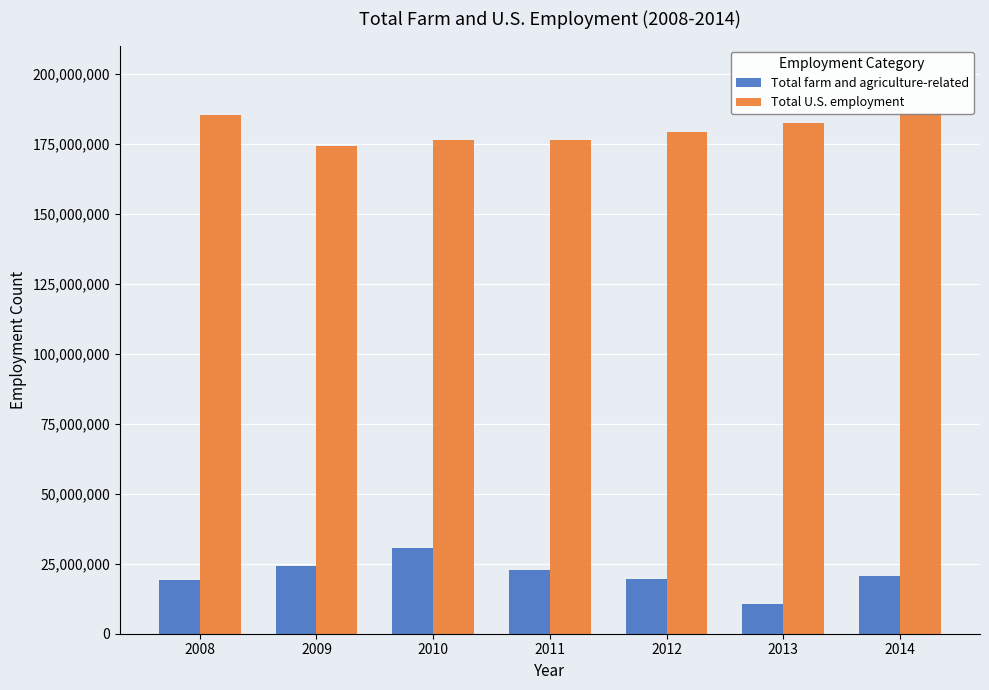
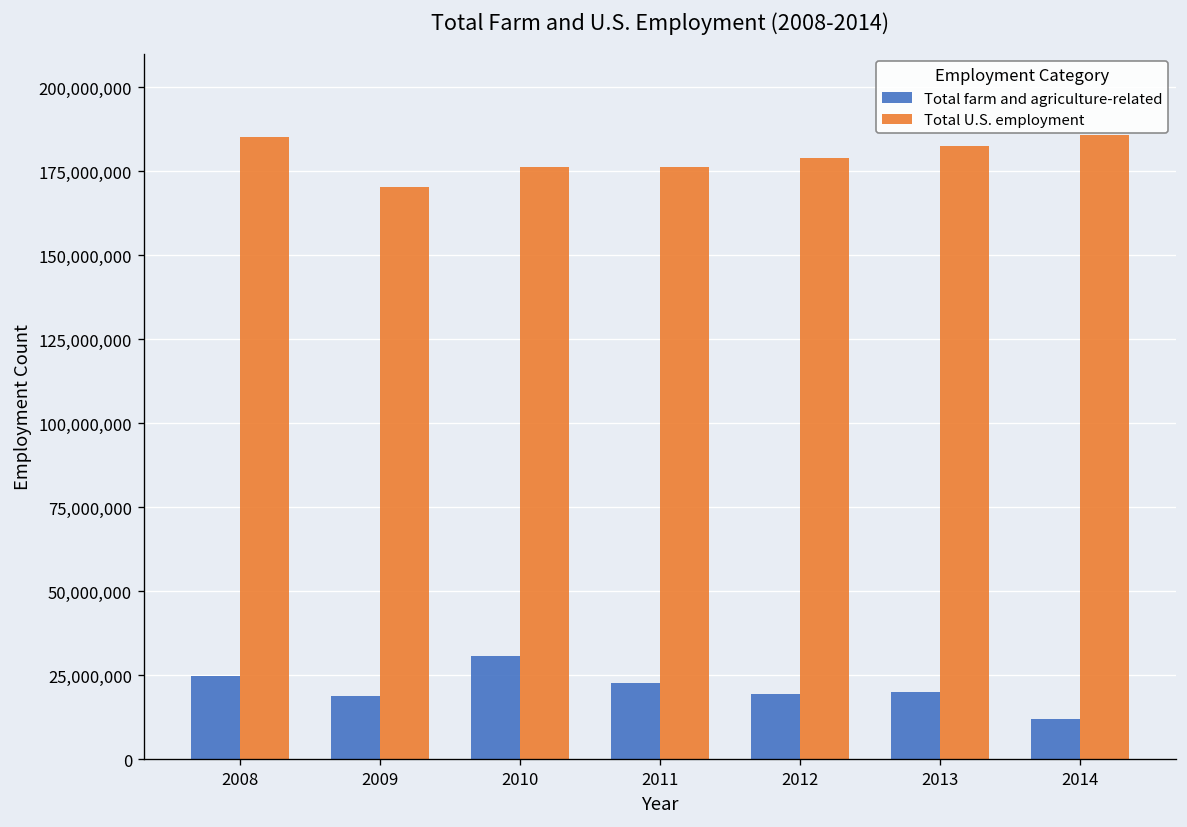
  {
    "Total farm and agriculture-related": {
-     "2008": "19,000,000",
-     "2009": "24,000,000",
+     "2008": "25,000,000",
+     "2009": "19,000,000",
      "2010": "31,000,000",
      "2011": "23,000,000",
      "2012": "19,000,000",
-     "2013": "11,000,000",
-     "2014": "21,000,000"
+     "2013": "20,000,000",
+     "2014": "12,000,000"
    },
    "Total U.S. employment": {
      "2008": "185,000,000",
-     "2009": "174,000,000",
+     "2009": "170,000,000",
      "2010": "176,000,000",
      "2011": "176,000,000",
      "2012": "179,000,000",
      "2013": "182,000,000"
    }
  }
